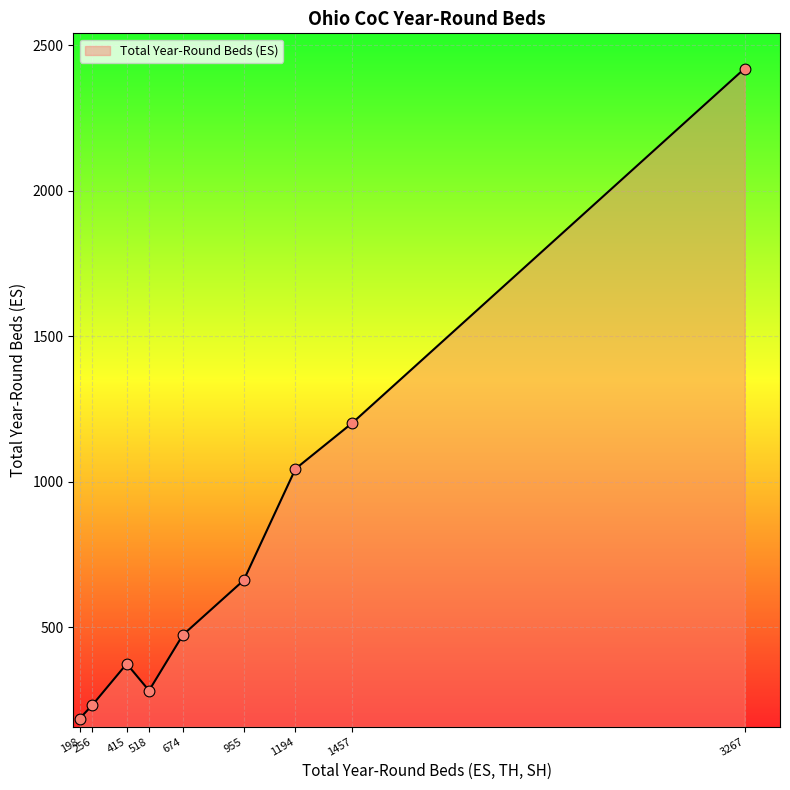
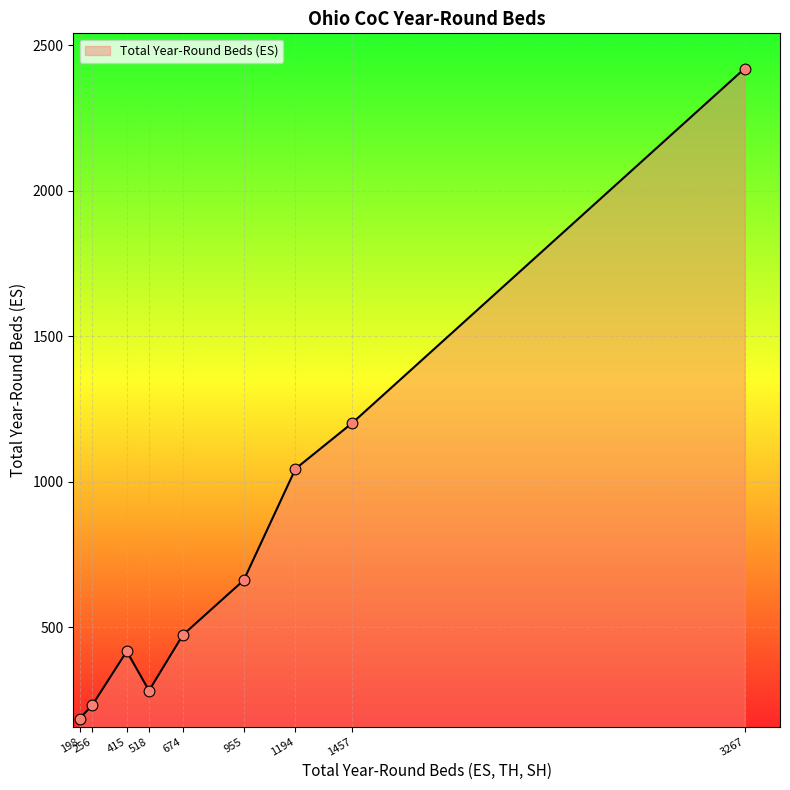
  {
    "198": 190,
    "256": 230,
-   "415": 380,
+   "415": 420,
    "518": 280,
    "674": 470,
    "955": 660,
    "1194": 1050,
    "1457": 1200,
    "3267": 2420
  }
